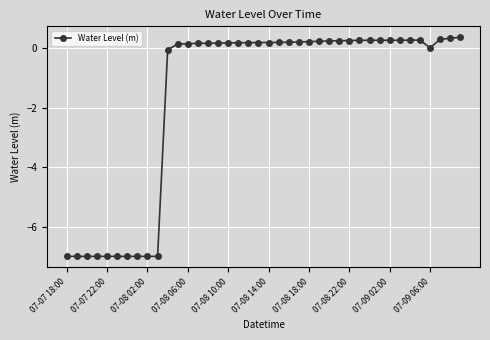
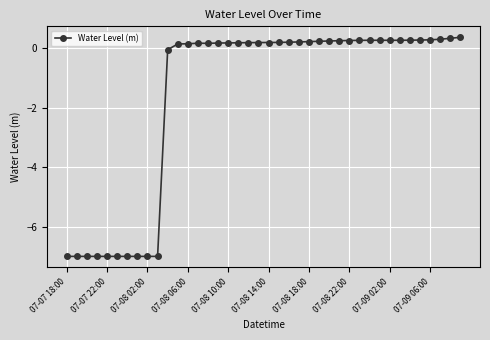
  {
    "07-07 18:00": -7.0,
    "07-07 22:00": -7.0,
    "07-08 02:00": -7.0,
    "07-08 06:00": 0.2,
    "07-08 10:00": 0.2,
    "07-08 14:00": 0.2,
    "07-08 18:00": 0.2,
    "07-08 22:00": 0.3,
    "07-09 02:00": 0.3,
-   "07-09 06:00": 0.0
+   "07-09 06:00": 0.3
  }
